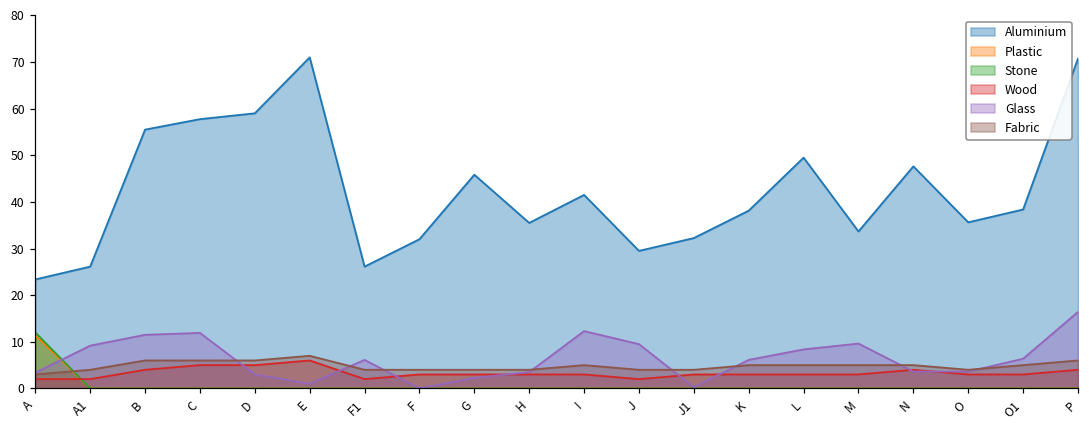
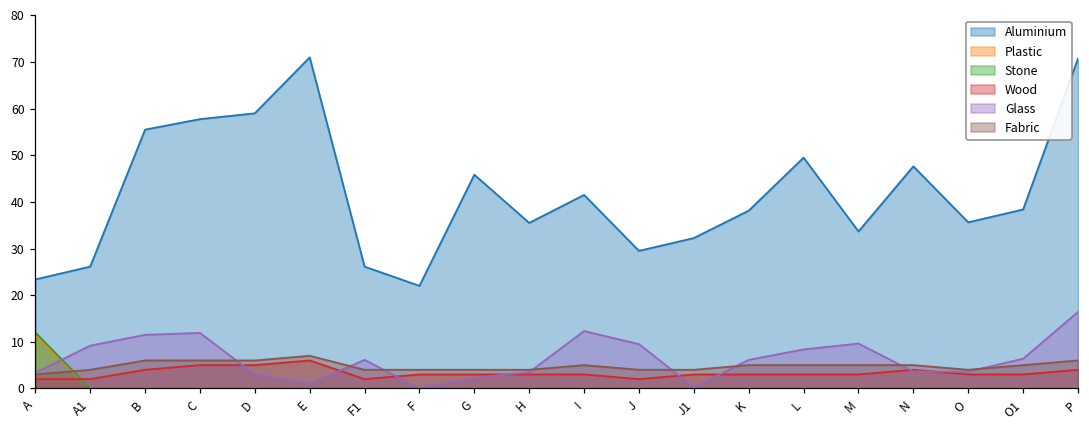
  {
    "Aluminium": {
      "A": 23,
      "A1": 26,
      "B": 56,
      "C": 58,
      "D": 59,
      "E": 71,
      "F1": 26,
-     "F": 32,
+     "F": 22,
      "G": 46,
      "H": 36,
      "I": 42,
      "J": 30,
      "J1": 32,
      "K": 38,
      "L": 49,
      "M": 34,
      "N": 48,
      "O": 36,
      "O1": 38,
      "P": 71
    },
    "Stone": {
      "A": 12
    },
    "Glass": {
      "A1": 9,
      "B": 12,
      "C": 12,
      "D": 3,
      "E": 1,
      "F1": 6,
      "G": 2,
      "I": 12,
      "J": 10,
      "K": 6,
      "L": 8,
      "M": 10,
      "O1": 6,
      "P": 16
    }
  }
